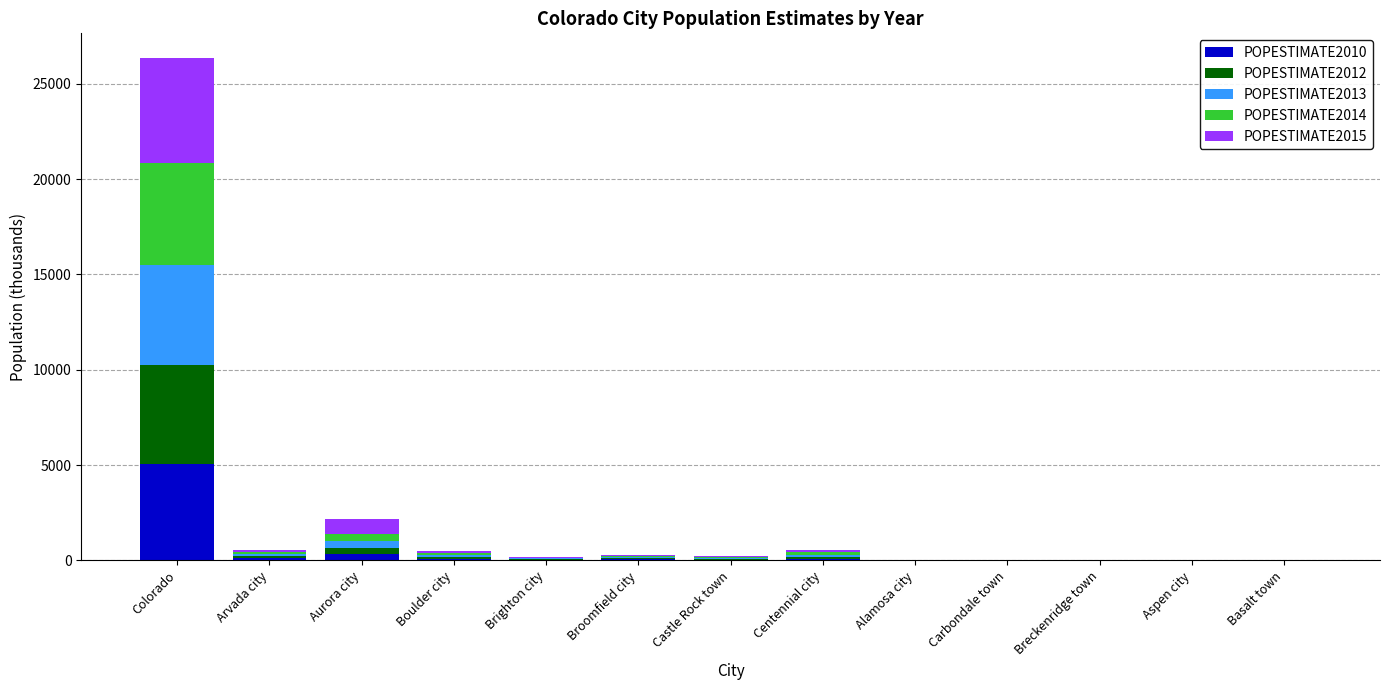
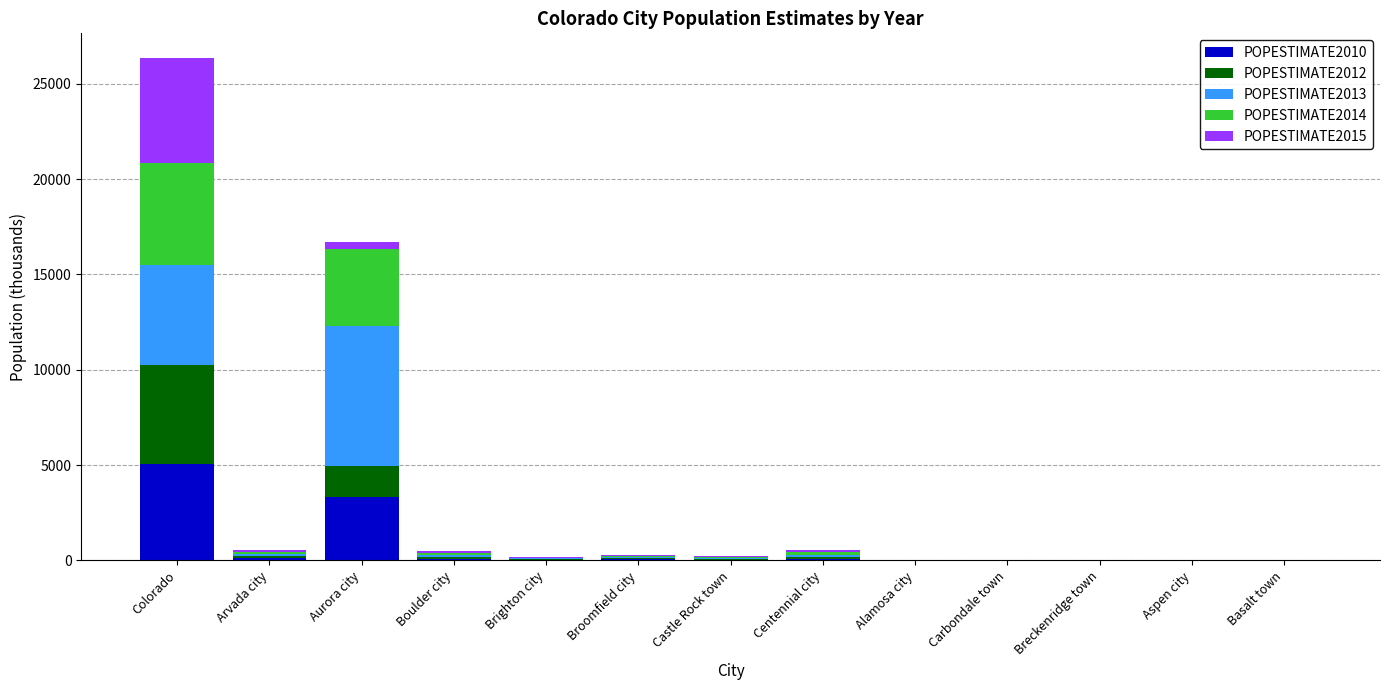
  {
    "POPESTIMATE2010": {
      "Colorado": 5000,
-     "Aurora city": 300
+     "Aurora city": 3300
    },
    "POPESTIMATE2012": {
      "Colorado": 5200,
-     "Aurora city": 300
+     "Aurora city": 1600
    },
    "POPESTIMATE2013": {
      "Colorado": 5300,
-     "Aurora city": 300
+     "Aurora city": 7400
    },
    "POPESTIMATE2014": {
      "Colorado": 5400,
-     "Aurora city": 400
+     "Aurora city": 4000
    },
    "POPESTIMATE2015": {
      "Colorado": 5500,
-     "Aurora city": 800
+     "Aurora city": 400
    }
  }
